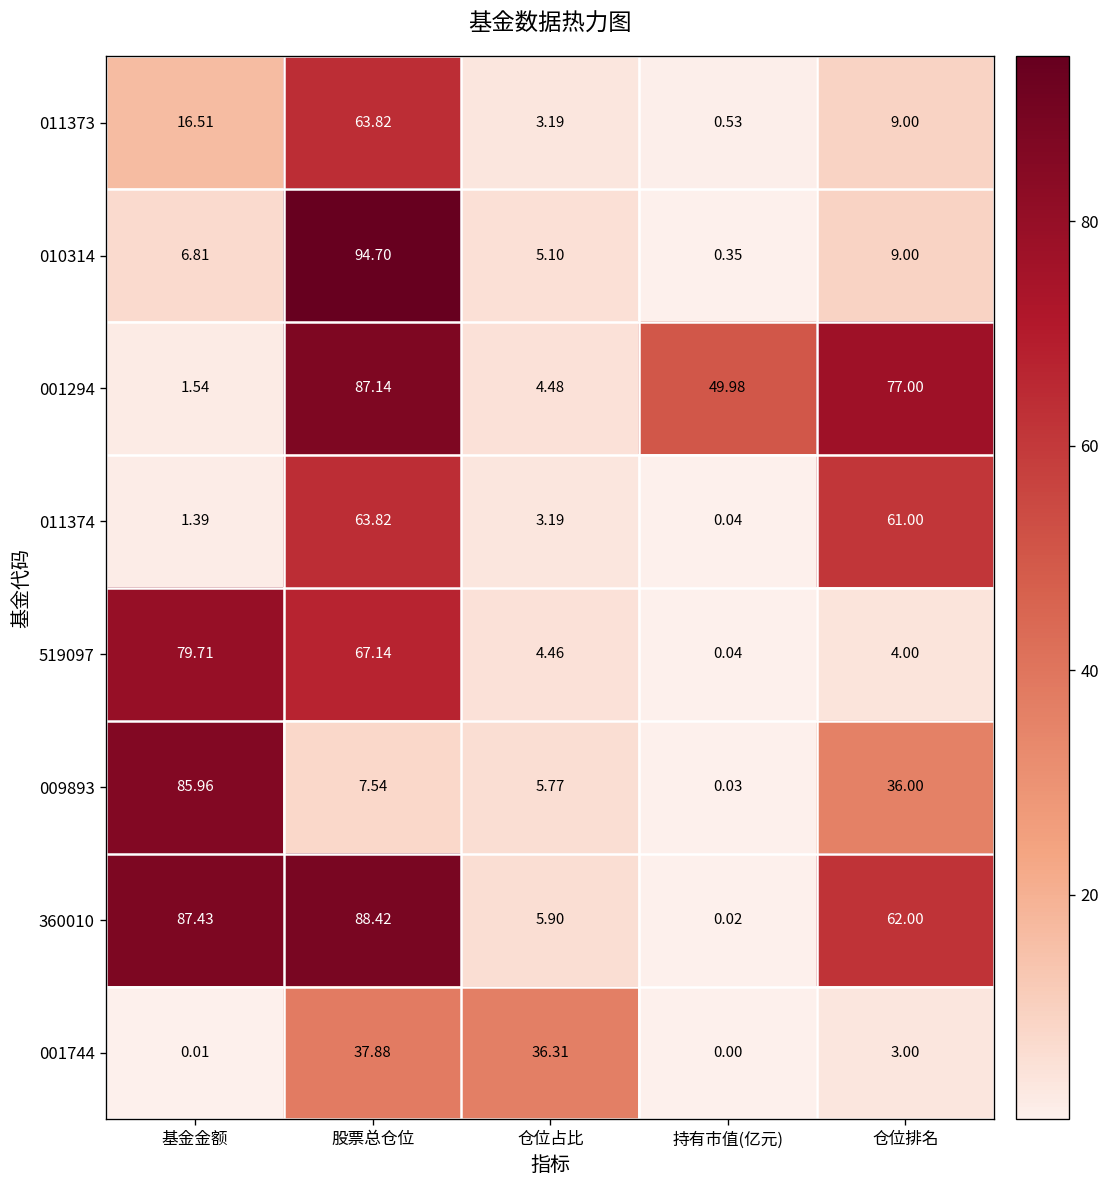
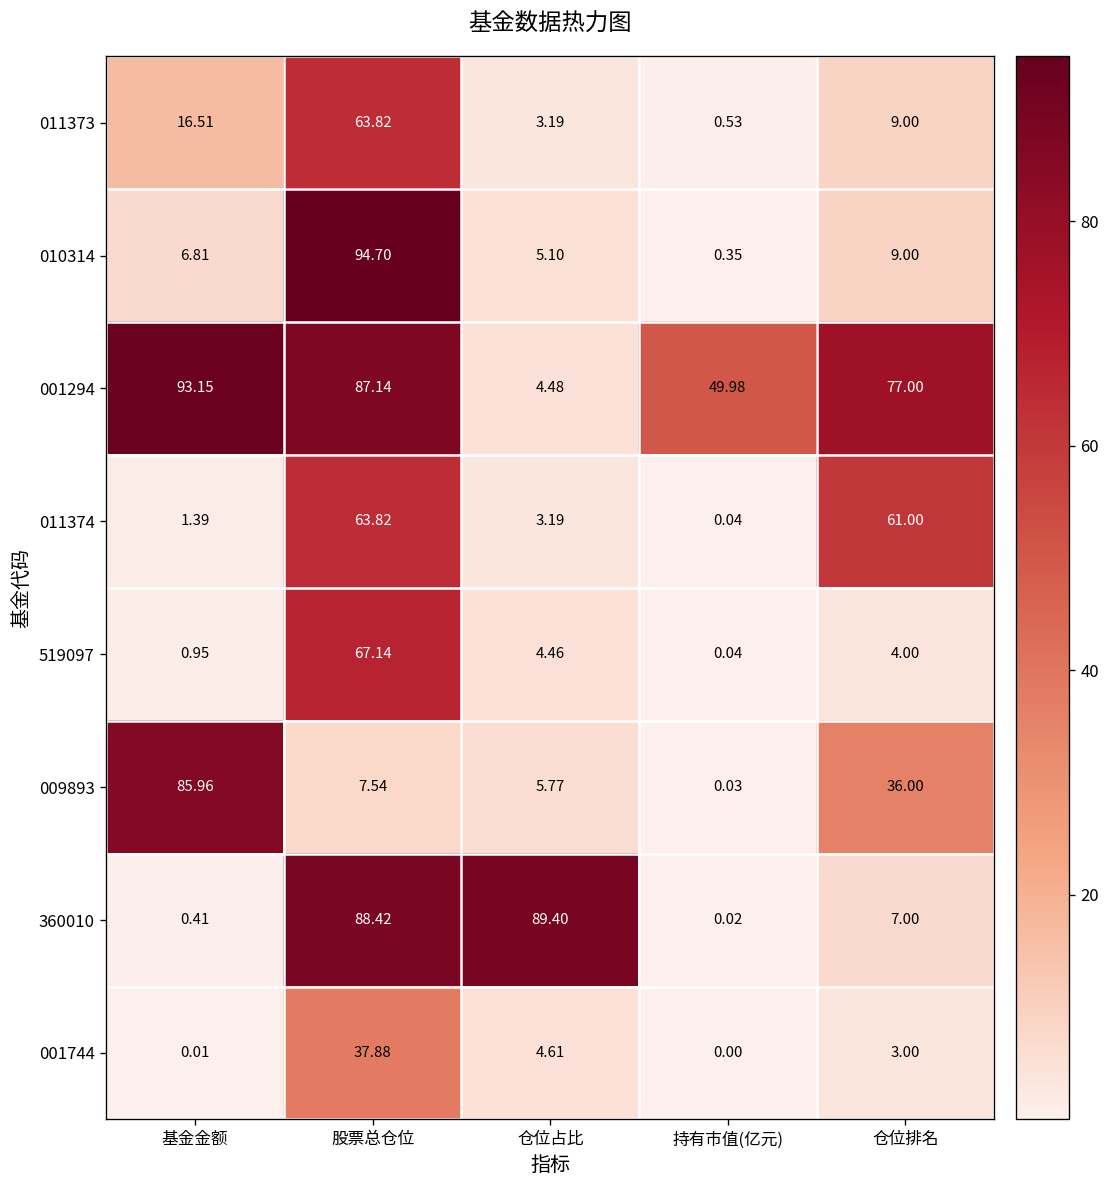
  {
    "011373": {
      "基金金额": 16.51,
      "股票总仓位": 63.82,
      "仓位占比": 3.19,
      "持有市值(亿元)": 0.53,
      "仓位排名": 9.00
    },
    "010314": {
      "基金金额": 6.81,
      "股票总仓位": 94.70,
      "仓位占比": 5.10,
      "持有市值(亿元)": 0.35,
      "仓位排名": 9.00
    },
    "001294": {
-     "基金金额": 1.54,
+     "基金金额": 93.15,
      "股票总仓位": 87.14,
      "仓位占比": 4.48,
      "持有市值(亿元)": 49.98,
      "仓位排名": 77.00
    },
    "011374": {
      "基金金额": 1.39,
      "股票总仓位": 63.82,
      "仓位占比": 3.19,
      "持有市值(亿元)": 0.04,
      "仓位排名": 61.00
    },
    "519097": {
-     "基金金额": 79.71,
+     "基金金额": 0.95,
      "股票总仓位": 67.14,
      "仓位占比": 4.46,
      "持有市值(亿元)": 0.04,
      "仓位排名": 4.00
    },
    "009893": {
      "基金金额": 85.96,
      "股票总仓位": 7.54,
      "仓位占比": 5.77,
      "持有市值(亿元)": 0.03,
      "仓位排名": 36.00
    },
    "360010": {
-     "基金金额": 87.43,
+     "基金金额": 0.41,
      "股票总仓位": 88.42,
-     "仓位占比": 5.90,
+     "仓位占比": 89.40,
      "持有市值(亿元)": 0.02,
-     "仓位排名": 62.00
+     "仓位排名": 7.00
    },
    "001744": {
      "基金金额": 0.01,
      "股票总仓位": 37.88,
-     "仓位占比": 36.31,
+     "仓位占比": 4.61,
      "持有市值(亿元)": 0.00,
      "仓位排名": 3.00
    }
  }
